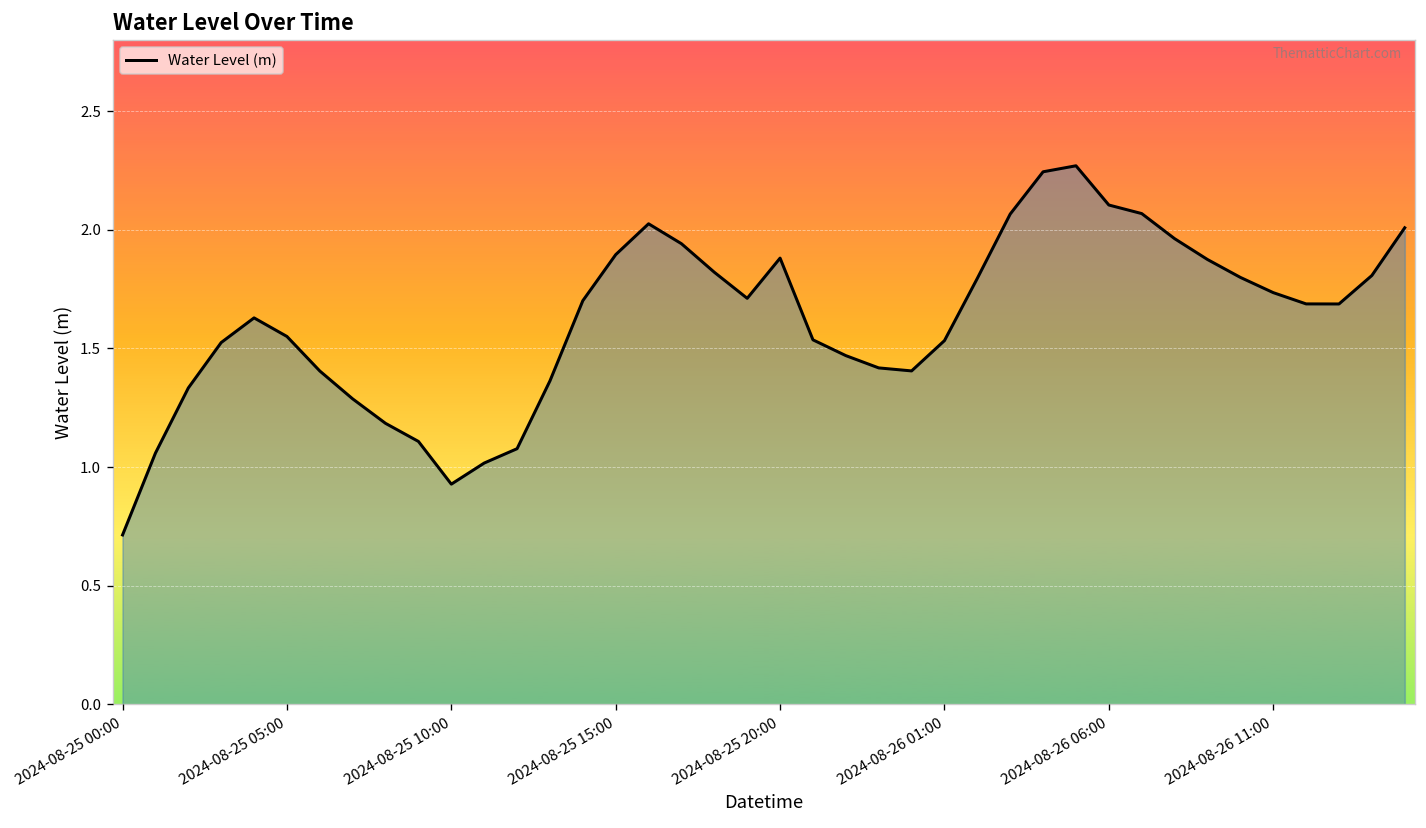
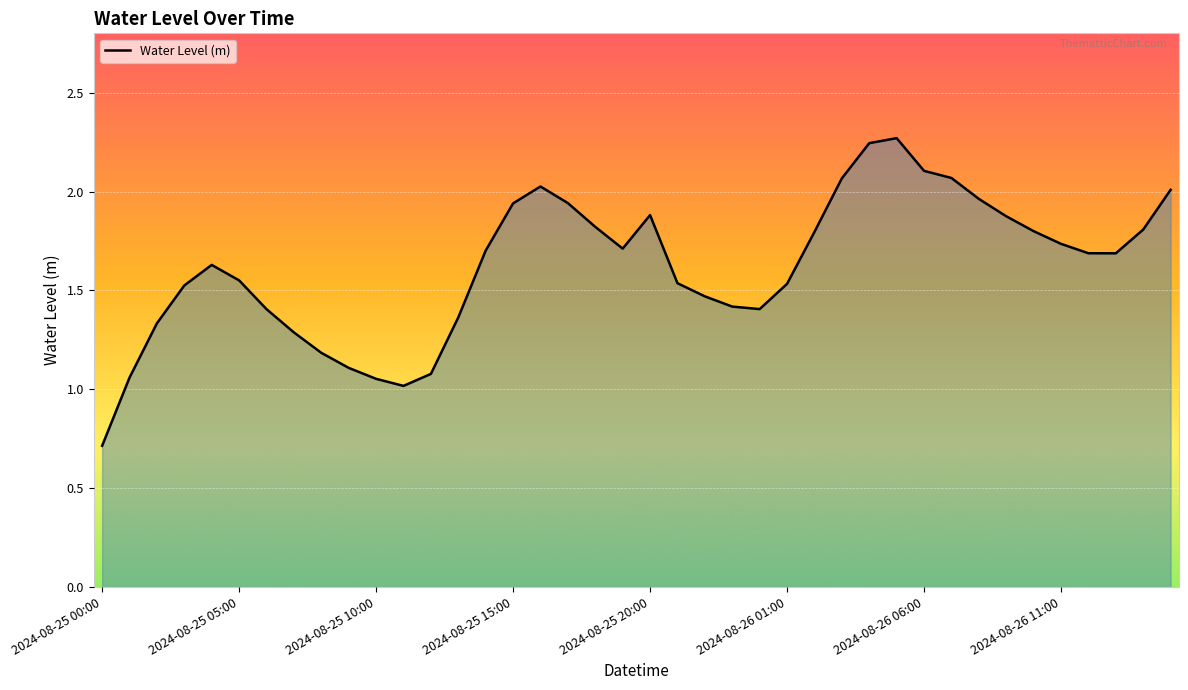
  {
    "2024-08-25 00:00": 0.71,
    "2024-08-25 05:00": 1.55,
-   "2024-08-25 10:00": 0.93,
-   "2024-08-25 15:00": 1.90,
+   "2024-08-25 10:00": 1.05,
+   "2024-08-25 15:00": 1.94,
    "2024-08-25 20:00": 1.88,
    "2024-08-26 01:00": 1.53,
    "2024-08-26 06:00": 2.10,
    "2024-08-26 11:00": 1.74
  }
